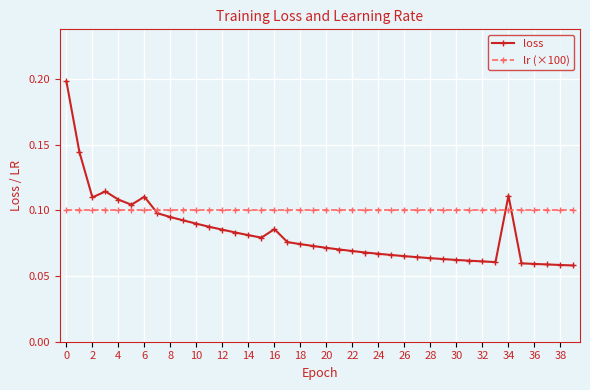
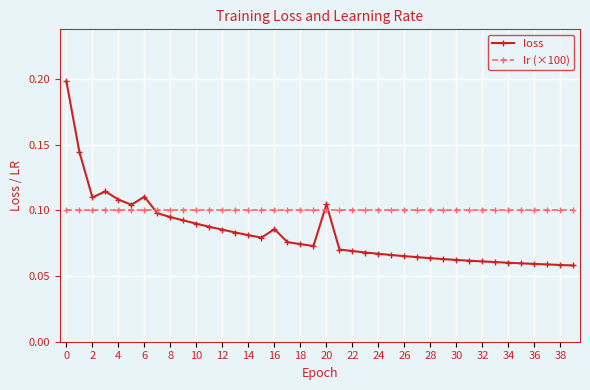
  {
    "loss": {
      "0": 0.198,
      "2": 0.110,
      "4": 0.108,
      "6": 0.110,
      "8": 0.095,
      "10": 0.090,
      "12": 0.085,
      "14": 0.081,
      "16": 0.086,
      "18": 0.074,
-     "20": 0.071,
+     "20": 0.105,
      "22": 0.069,
      "24": 0.067,
      "26": 0.065,
      "28": 0.064,
      "30": 0.062,
      "32": 0.061,
-     "34": 0.111,
+     "34": 0.060,
      "36": 0.059,
      "38": 0.058
    },
    "lr (×100)": {
      "0": 0.100,
      "2": 0.100,
      "4": 0.100,
      "6": 0.100,
      "8": 0.100,
      "10": 0.100,
      "12": 0.100,
      "14": 0.100,
      "16": 0.100,
      "18": 0.100,
      "20": 0.100,
      "22": 0.100,
      "24": 0.100,
      "26": 0.100,
      "28": 0.100,
      "30": 0.100,
      "32": 0.100,
      "34": 0.100,
      "36": 0.100,
      "38": 0.100
    }
  }
